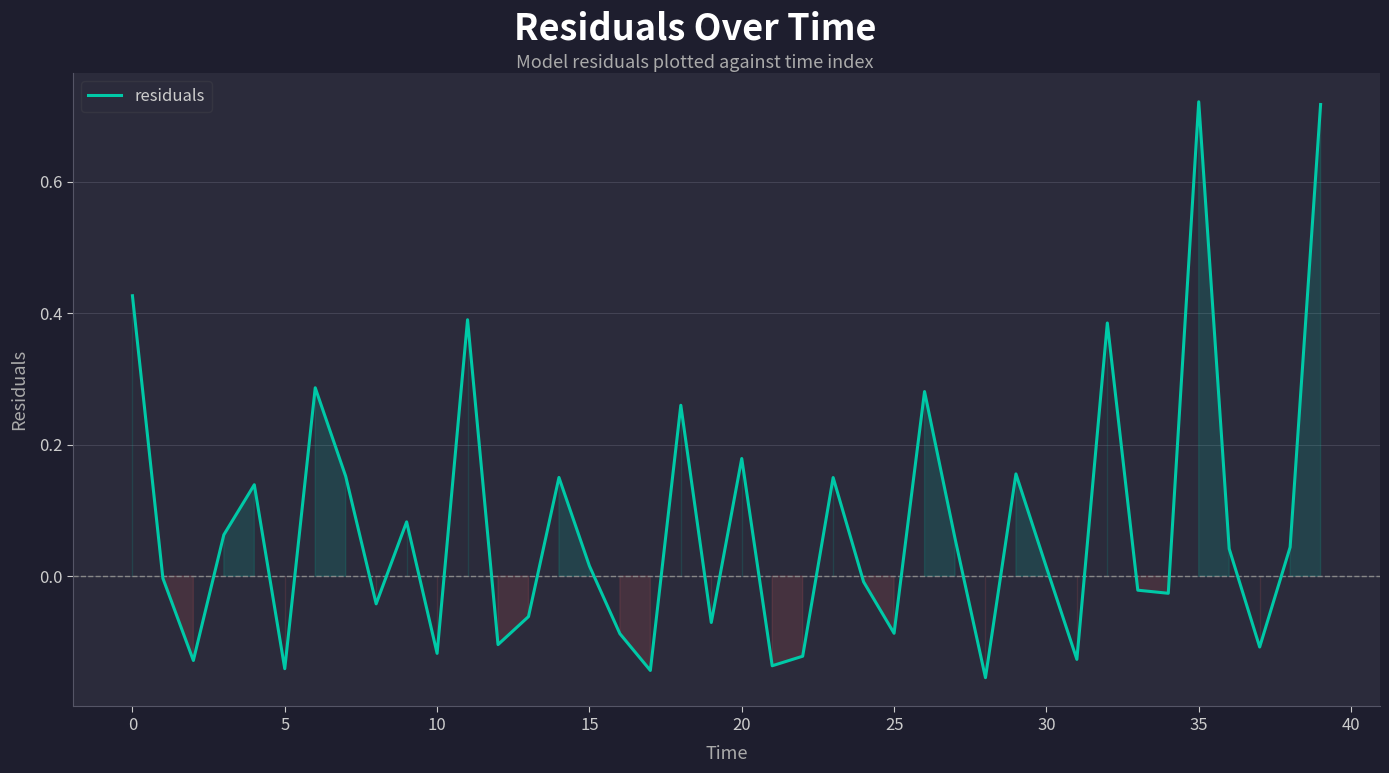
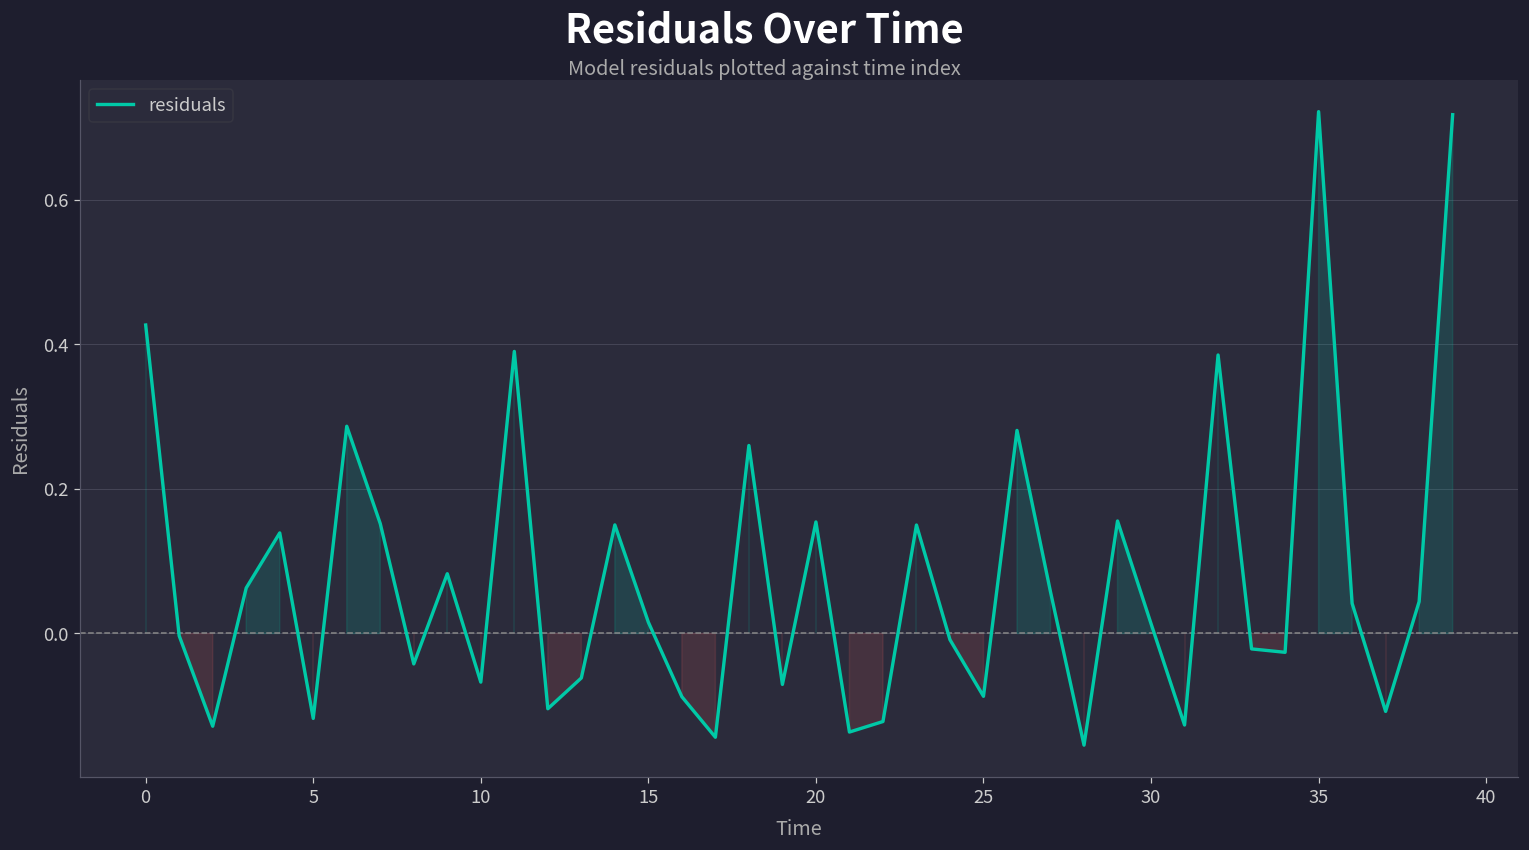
  {
    "0": 0.43,
-   "5": -0.14,
-   "10": -0.12,
+   "5": -0.12,
+   "10": -0.07,
    "15": 0.02,
-   "20": 0.18,
+   "20": 0.15,
    "25": -0.09,
    "30": 0.01,
    "35": 0.72
  }
